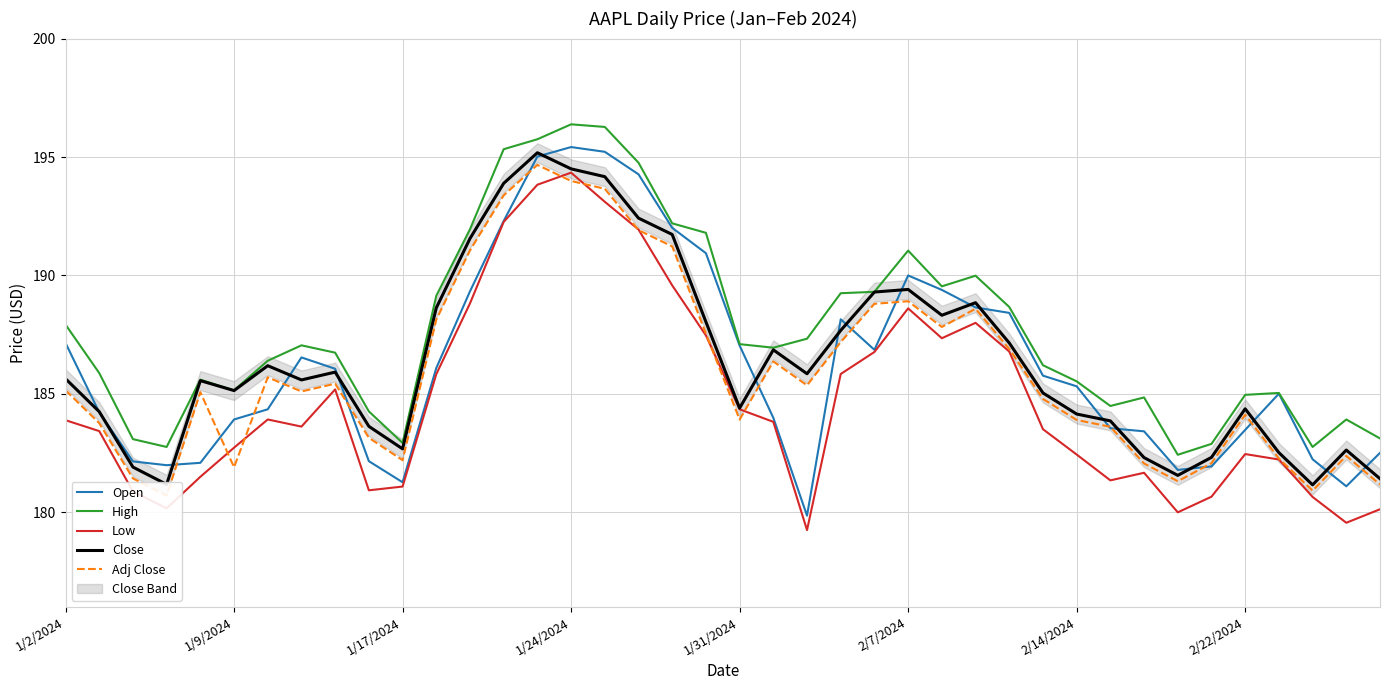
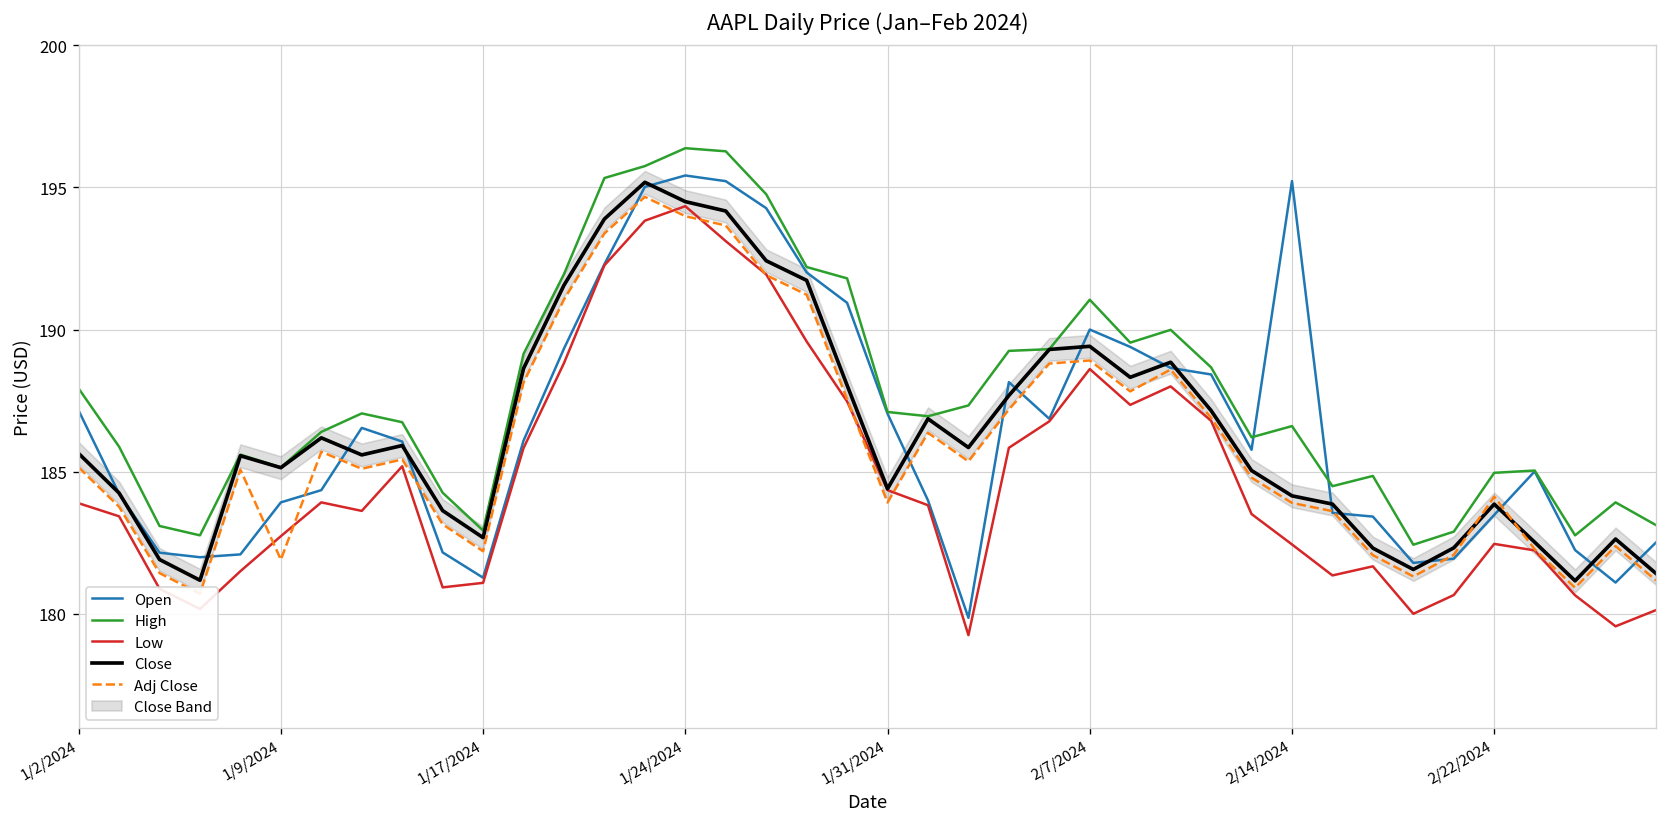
  {
    "Open": {
      "1/2/2024": 187.1,
      "1/9/2024": 183.9,
      "1/17/2024": 181.3,
      "1/24/2024": 195.4,
      "2/7/2024": 190.0,
-     "2/14/2024": 185.3,
+     "2/14/2024": 195.2,
      "2/22/2024": 183.5
    },
    "High": {
      "1/2/2024": 187.9,
      "1/17/2024": 182.9,
      "1/24/2024": 196.4,
      "2/7/2024": 191.1,
-     "2/14/2024": 185.5,
+     "2/14/2024": 186.6,
      "2/22/2024": 185.0
    },
    "Low": {
      "1/2/2024": 183.9,
      "1/9/2024": 182.7,
      "1/17/2024": 181.1,
      "1/24/2024": 194.3,
      "2/7/2024": 188.6,
      "2/14/2024": 182.4,
      "2/22/2024": 182.5
    },
    "Close": {
      "1/2/2024": 185.6,
      "1/17/2024": 182.7,
      "1/24/2024": 194.5,
      "2/7/2024": 189.4,
      "2/14/2024": 184.1,
-     "2/22/2024": 184.4
+     "2/22/2024": 183.9
    },
    "Adj Close": {
      "1/2/2024": 185.2,
      "1/9/2024": 181.9,
      "1/17/2024": 182.2,
      "1/24/2024": 194.0,
      "1/31/2024": 183.9,
      "2/7/2024": 188.9,
      "2/14/2024": 183.9,
      "2/22/2024": 184.1
    }
  }
